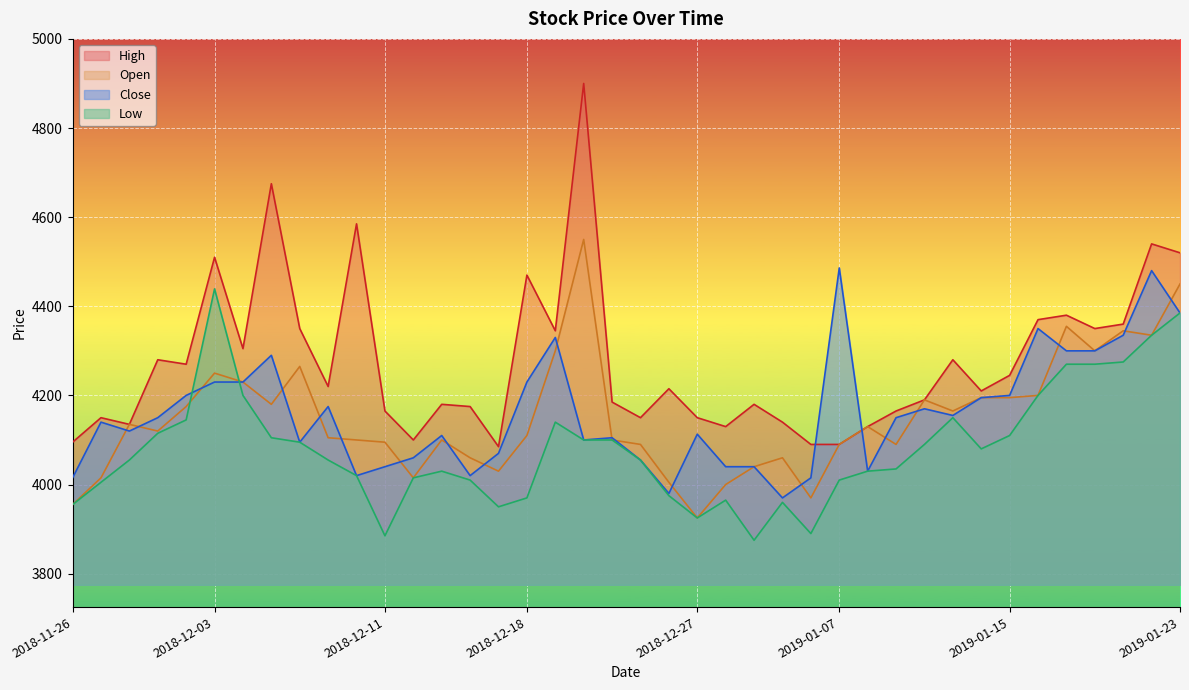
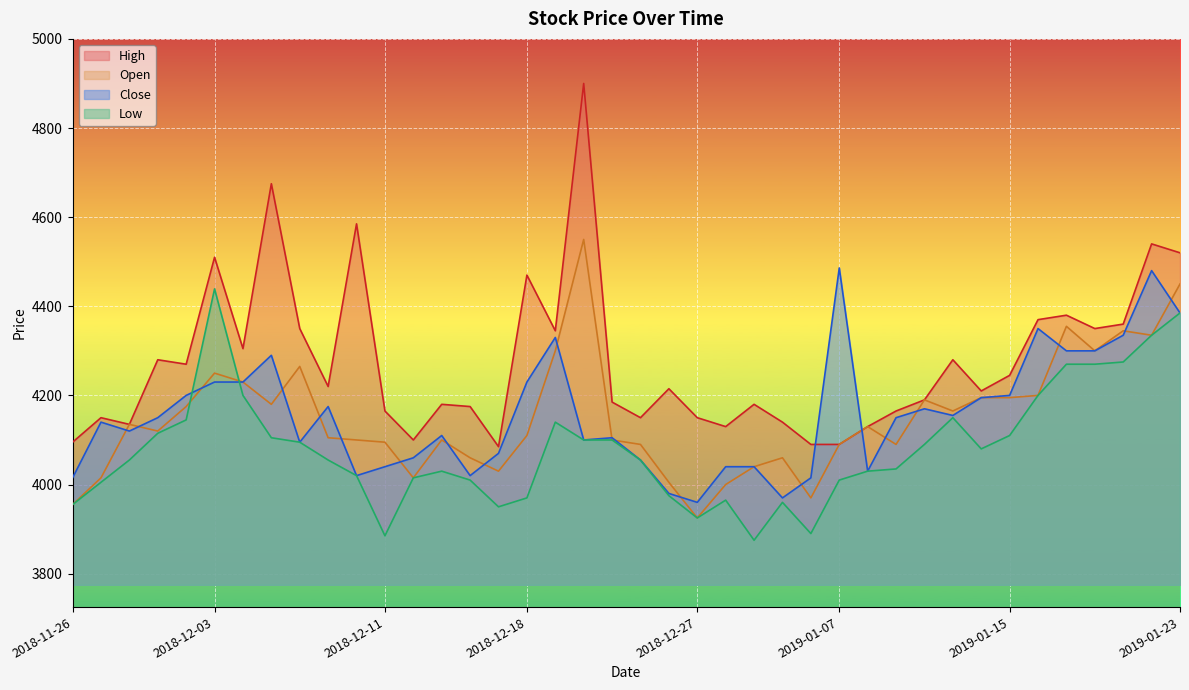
  {
    "Close": {
      "2018-11-26": 4020,
      "2018-12-03": 4230,
      "2018-12-11": 4040,
      "2018-12-18": 4230,
-     "2018-12-27": 4110,
+     "2018-12-27": 3960,
      "2019-01-07": 4490
    },
    "Low": {
      "2018-12-03": 4440,
      "2018-12-11": 3890,
      "2018-12-18": 3970,
      "2019-01-07": 4010,
      "2019-01-15": 4110
    }
  }
